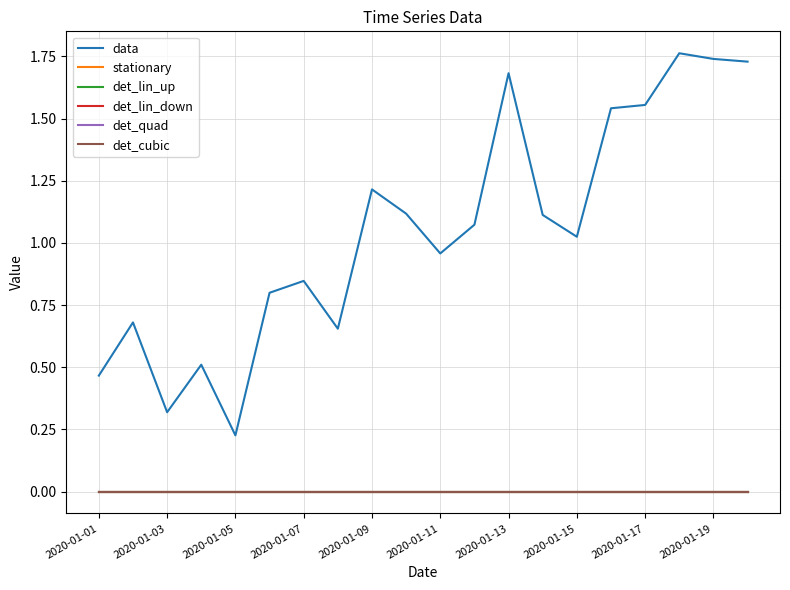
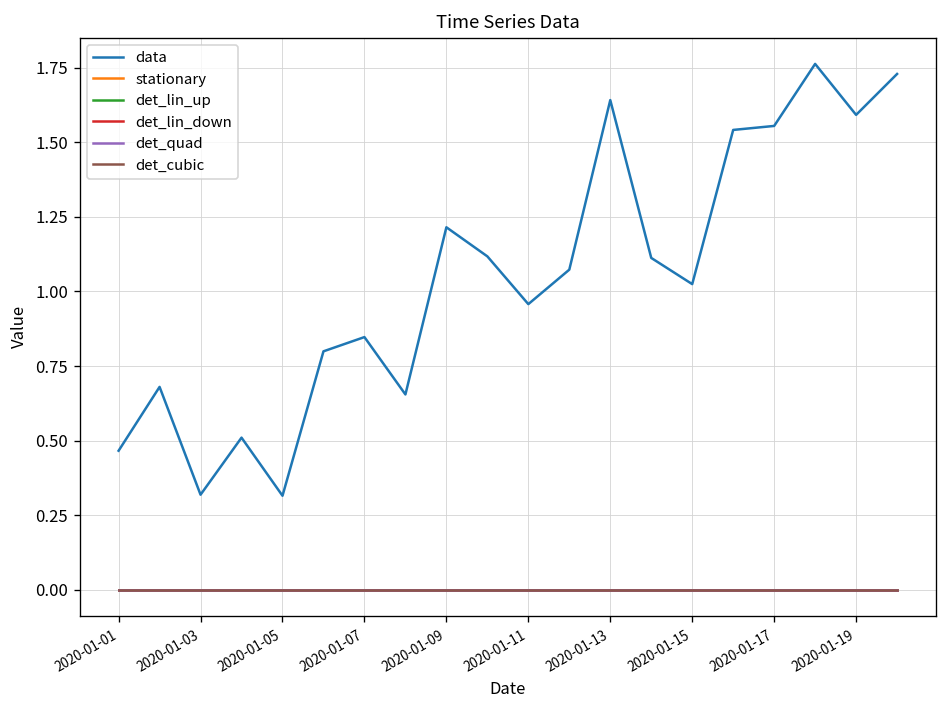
  {
    "data": {
      "2020-01-01": 0.47,
      "2020-01-03": 0.32,
-     "2020-01-05": 0.23,
+     "2020-01-05": 0.32,
      "2020-01-07": 0.85,
      "2020-01-09": 1.22,
      "2020-01-11": 0.96,
-     "2020-01-13": 1.68,
+     "2020-01-13": 1.64,
      "2020-01-15": 1.02,
      "2020-01-17": 1.55,
-     "2020-01-19": 1.74
+     "2020-01-19": 1.59
    },
    "det_cubic": {
      "2020-01-01": 0.00,
      "2020-01-03": 0.00,
      "2020-01-05": 0.00,
      "2020-01-07": 0.00,
      "2020-01-09": 0.00,
      "2020-01-11": 0.00,
      "2020-01-13": 0.00,
      "2020-01-15": 0.00,
      "2020-01-17": 0.00,
      "2020-01-19": 0.00
    }
  }
